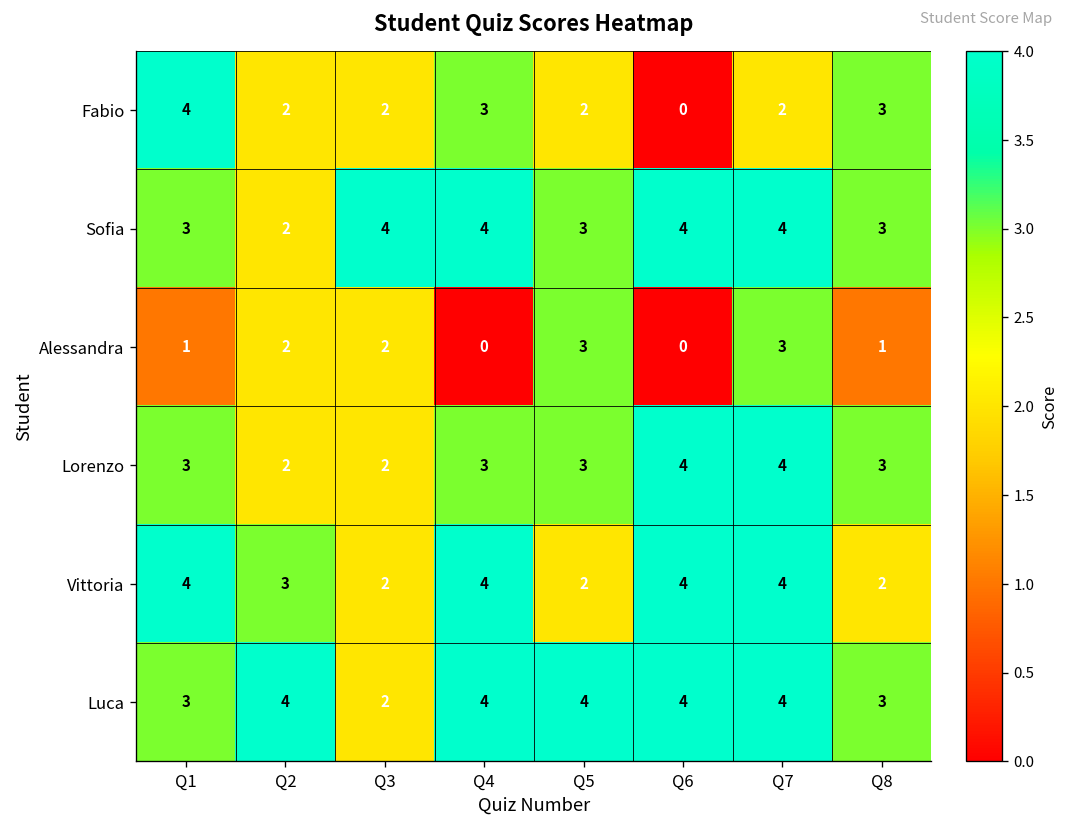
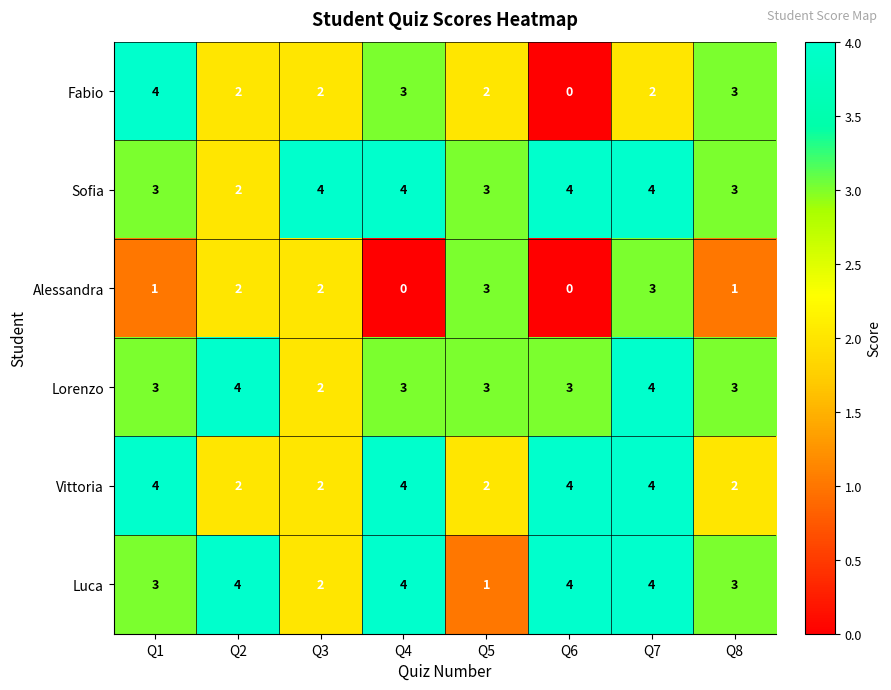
  {
    "Fabio": {
      "Q1": 4,
      "Q2": 2,
      "Q3": 2,
      "Q4": 3,
      "Q5": 2,
      "Q6": 0,
      "Q7": 2,
      "Q8": 3
    },
    "Sofia": {
      "Q1": 3,
      "Q2": 2,
      "Q3": 4,
      "Q4": 4,
      "Q5": 3,
      "Q6": 4,
      "Q7": 4,
      "Q8": 3
    },
    "Alessandra": {
      "Q1": 1,
      "Q2": 2,
      "Q3": 2,
      "Q4": 0,
      "Q5": 3,
      "Q6": 0,
      "Q7": 3,
      "Q8": 1
    },
    "Lorenzo": {
      "Q1": 3,
-     "Q2": 2,
+     "Q2": 4,
      "Q3": 2,
      "Q4": 3,
      "Q5": 3,
-     "Q6": 4,
+     "Q6": 3,
      "Q7": 4,
      "Q8": 3
    },
    "Vittoria": {
      "Q1": 4,
-     "Q2": 3,
+     "Q2": 2,
      "Q3": 2,
      "Q4": 4,
      "Q5": 2,
      "Q6": 4,
      "Q7": 4,
      "Q8": 2
    },
    "Luca": {
      "Q1": 3,
      "Q2": 4,
      "Q3": 2,
      "Q4": 4,
-     "Q5": 4,
+     "Q5": 1,
      "Q6": 4,
      "Q7": 4,
      "Q8": 3
    }
  }
